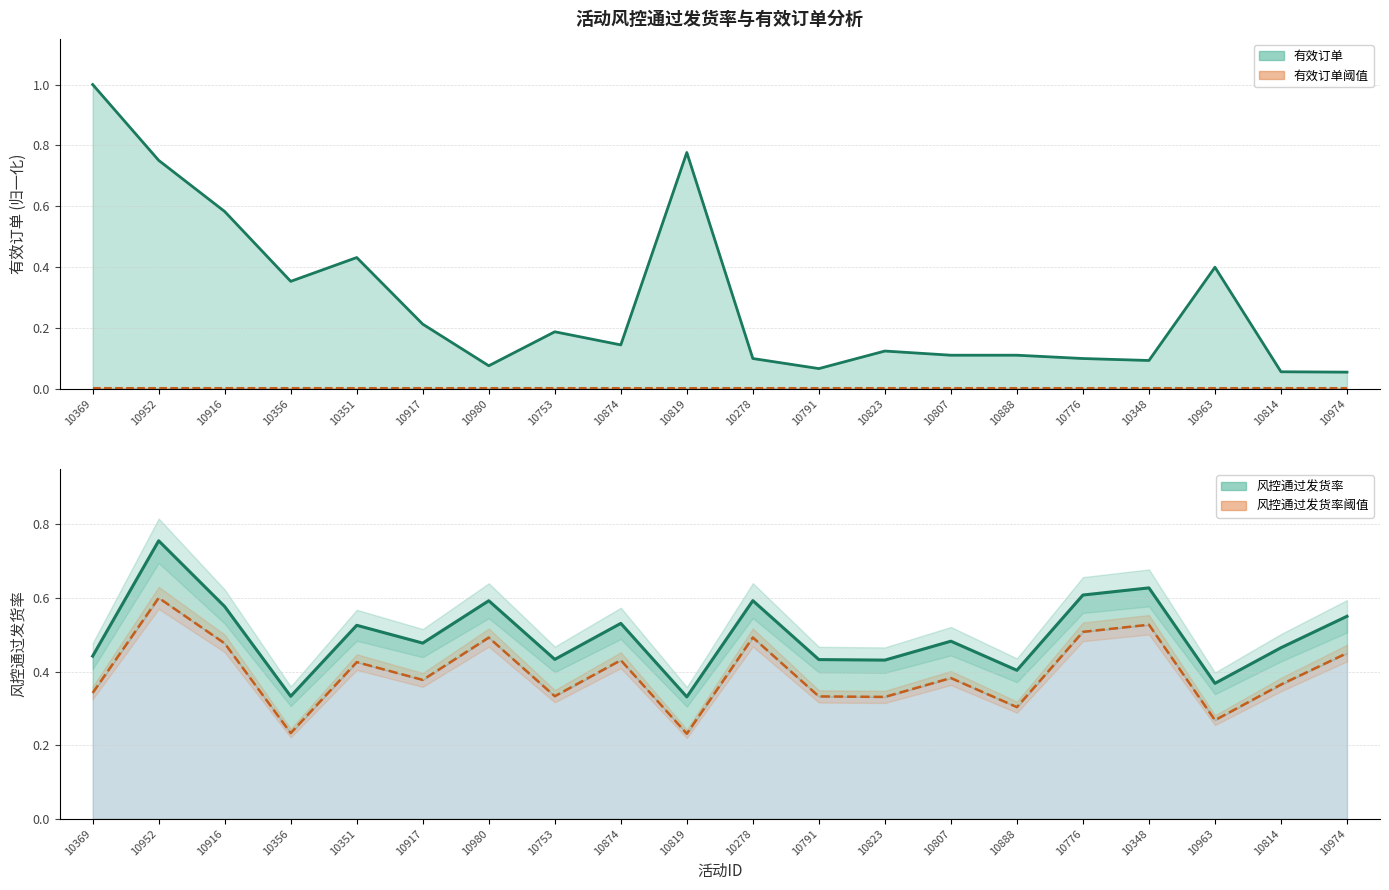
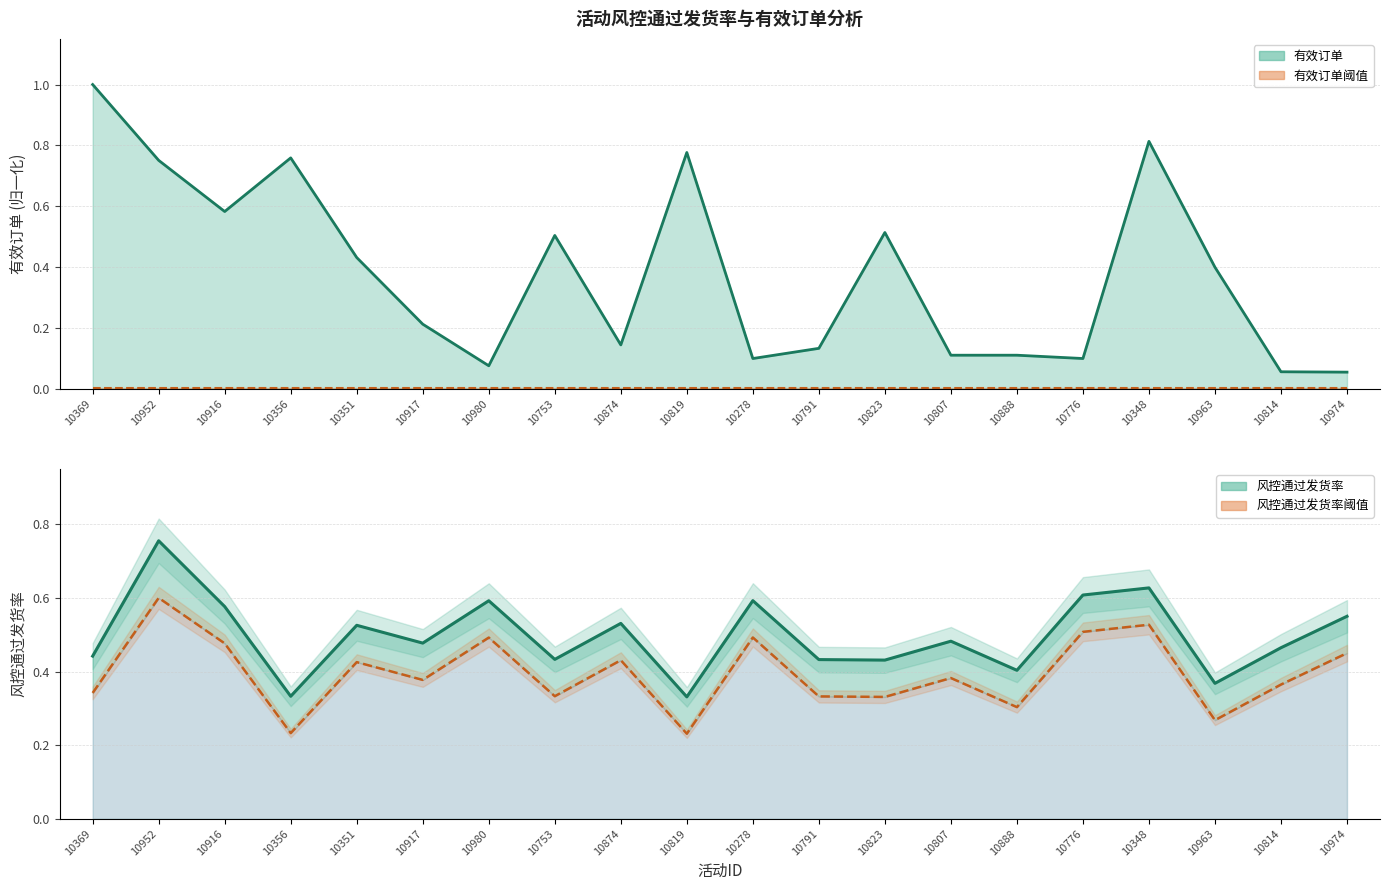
  {
    "活动风控通过发货率与有效订单分析": {
      "有效订单": {
        "10369": 1.00,
        "10952": 0.75,
        "10916": 0.58,
-       "10356": 0.35,
+       "10356": 0.76,
        "10351": 0.43,
        "10917": 0.21,
        "10980": 0.08,
-       "10753": 0.19,
+       "10753": 0.50,
        "10874": 0.14,
        "10819": 0.78,
        "10278": 0.10,
-       "10791": 0.07,
-       "10823": 0.12,
+       "10791": 0.13,
+       "10823": 0.51,
        "10807": 0.11,
        "10888": 0.11,
        "10776": 0.10,
-       "10348": 0.09,
+       "10348": 0.81,
        "10963": 0.40,
        "10814": 0.06,
        "10974": 0.05
      },
      "有效订单阈值": {
        "10369": 0.00,
        "10952": 0.00,
        "10916": 0.00,
        "10356": 0.00,
        "10351": 0.00,
        "10917": 0.00,
        "10980": 0.00,
        "10753": 0.00,
        "10874": 0.00,
        "10819": 0.00,
        "10278": 0.00,
        "10791": 0.00,
        "10823": 0.00,
        "10807": 0.00,
        "10888": 0.00,
        "10776": 0.00,
        "10348": 0.00,
        "10963": 0.00,
        "10814": 0.00,
        "10974": 0.00
      }
    }
  }
